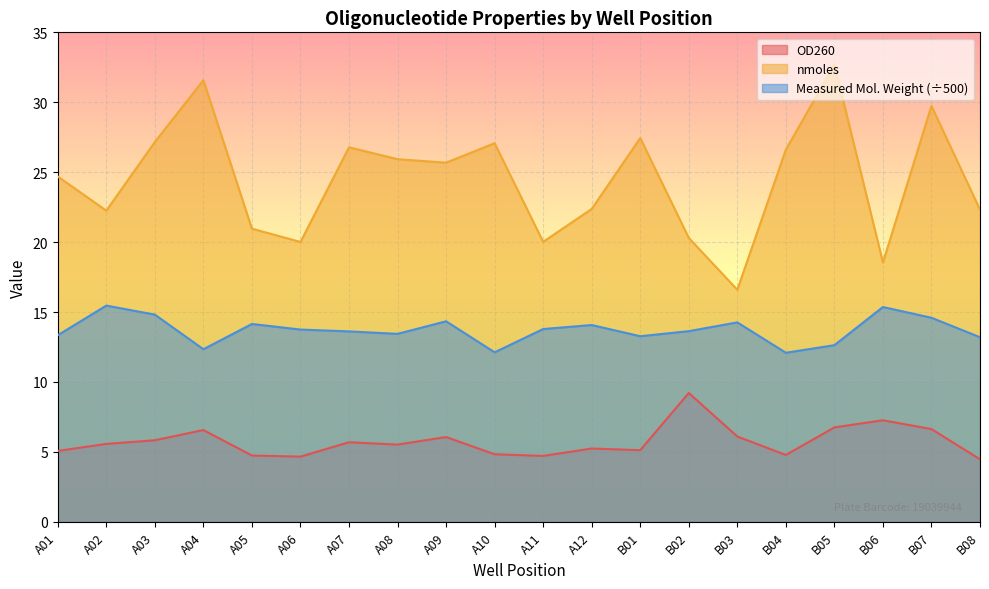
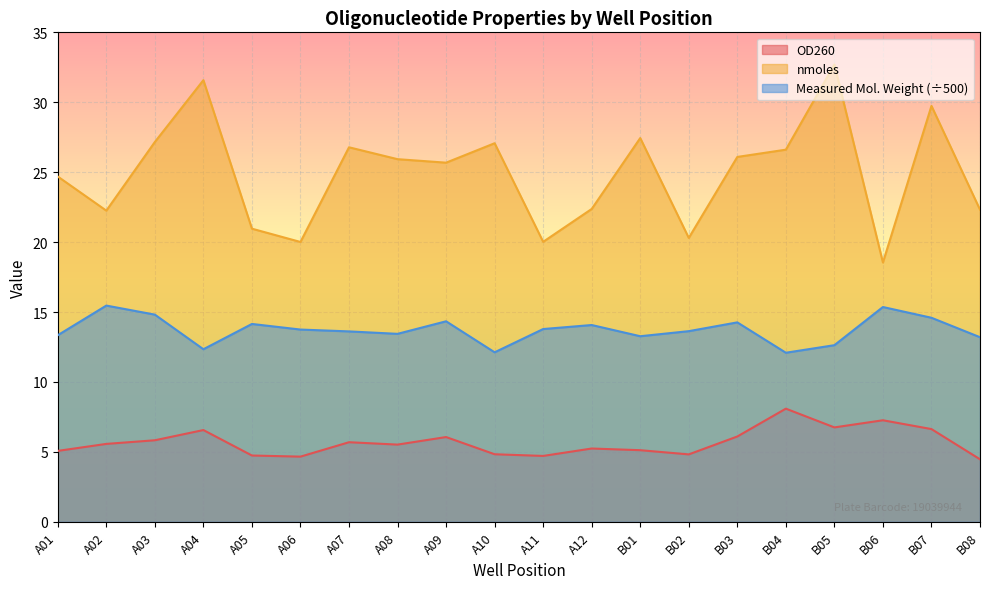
  {
    "OD260": {
      "A01": 5.1,
      "A02": 5.6,
      "A03": 5.8,
      "A04": 6.6,
      "A05": 4.7,
      "A06": 4.7,
      "A07": 5.7,
      "A08": 5.5,
      "A09": 6.1,
      "A10": 4.8,
      "A11": 4.7,
      "A12": 5.2,
      "B01": 5.1,
-     "B02": 9.2,
+     "B02": 4.8,
      "B03": 6.1,
-     "B04": 4.8,
+     "B04": 8.1,
      "B05": 6.8,
      "B06": 7.3,
      "B07": 6.6,
      "B08": 4.5
    },
    "nmoles": {
      "A01": 24.7,
      "A02": 22.3,
      "A03": 27.2,
      "A04": 31.6,
      "A05": 21.0,
      "A06": 20.0,
      "A07": 26.8,
      "A08": 25.9,
      "A09": 25.7,
      "A10": 27.1,
      "A11": 20.0,
      "A12": 22.4,
      "B01": 27.4,
      "B02": 20.3,
-     "B03": 16.6,
+     "B03": 26.1,
      "B04": 26.6,
      "B06": 18.5,
      "B07": 29.7,
      "B08": 22.3
    },
    "Measured Mol. Weight (÷500)": {
      "A01": 13.3,
      "A02": 15.5,
      "A03": 14.8,
      "A04": 12.3,
      "A05": 14.1,
      "A06": 13.7,
      "A07": 13.6,
      "A08": 13.4,
      "A09": 14.3,
      "A10": 12.1,
      "A11": 13.8,
      "A12": 14.1,
      "B01": 13.3,
      "B02": 13.6,
      "B03": 14.3,
      "B04": 12.1,
      "B05": 12.6,
      "B06": 15.4,
      "B07": 14.6,
      "B08": 13.2
    }
  }
